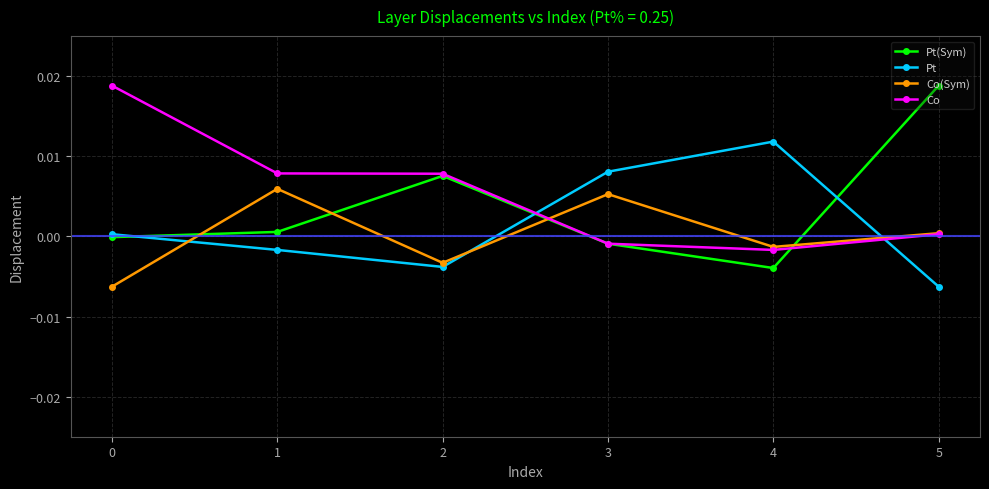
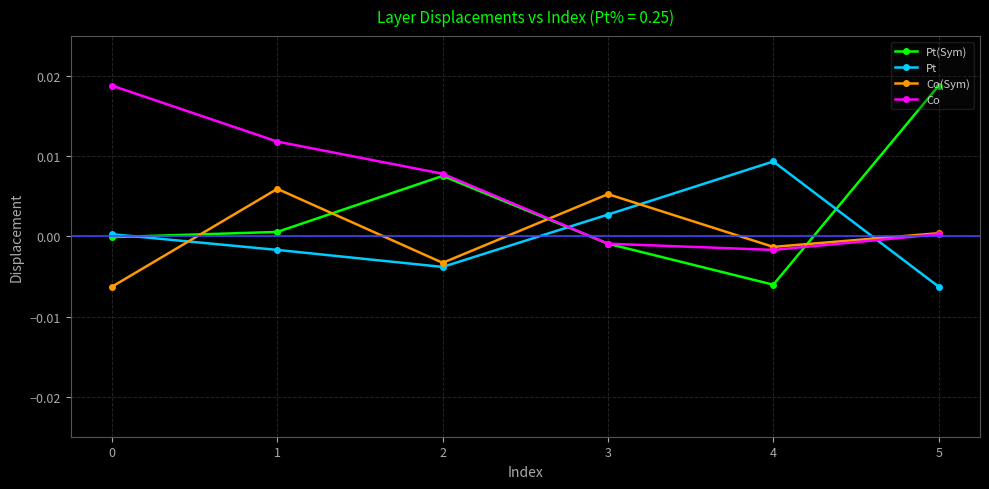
  {
    "Pt(Sym)": {
      "0": 0.000,
      "1": 0.001,
-     "4": -0.004
+     "4": -0.006
    },
    "Pt": {
      "0": 0.000,
      "1": -0.002,
      "2": -0.004,
-     "3": 0.008,
-     "4": 0.012,
+     "3": 0.003,
+     "4": 0.009,
      "5": -0.006
    },
    "Co(Sym)": {
      "0": -0.006,
      "1": 0.006,
      "2": -0.003,
      "3": 0.005,
      "4": -0.001
    },
    "Co": {
      "0": 0.019,
-     "1": 0.008,
+     "1": 0.012,
      "4": -0.002
    }
  }
